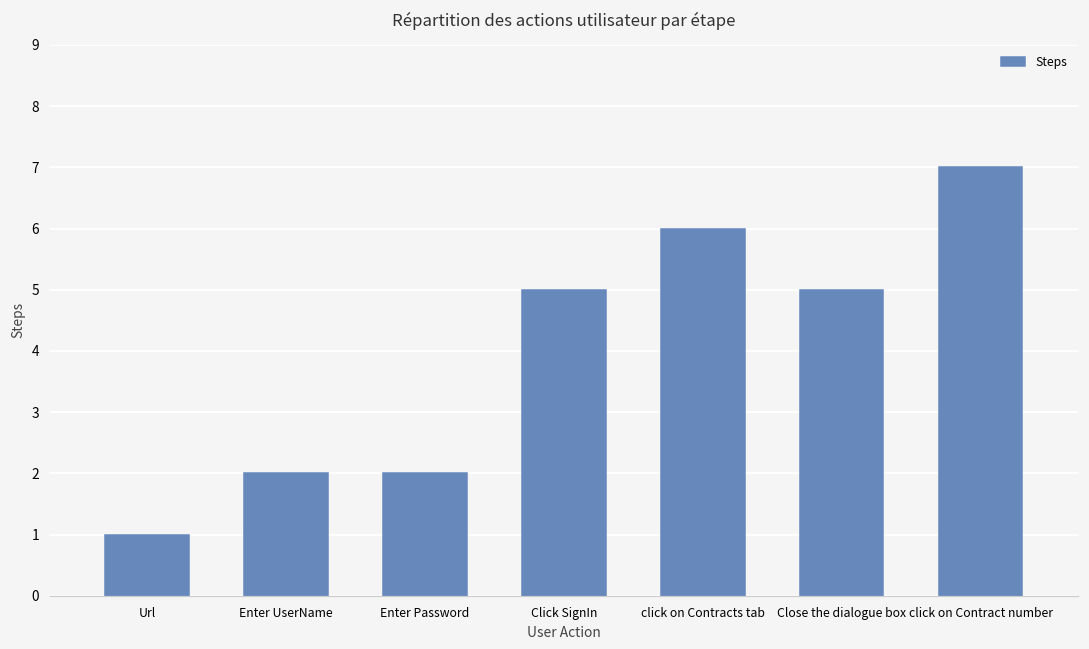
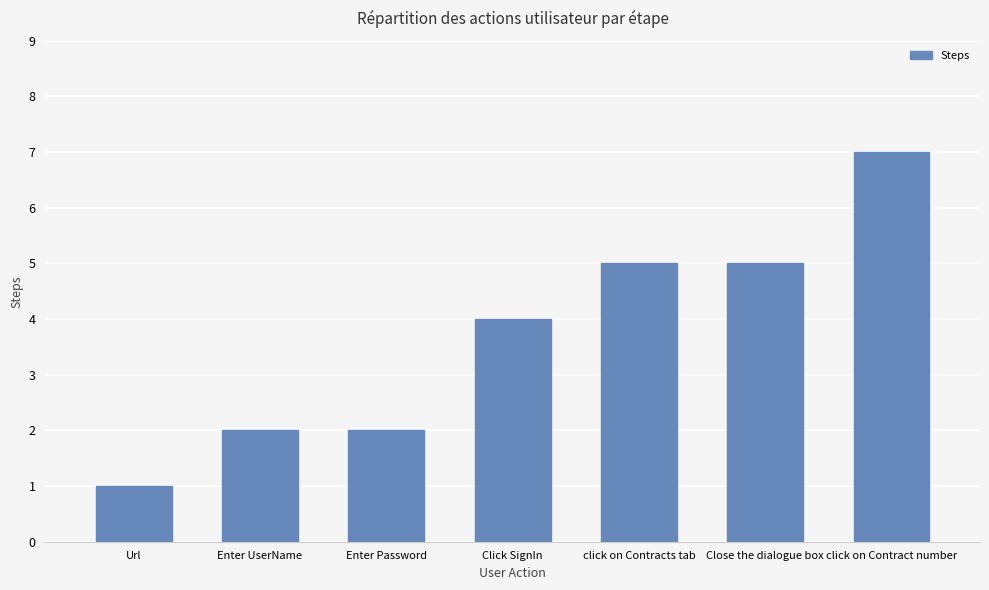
  {
    "Url": 1,
    "Enter UserName": 2,
    "Enter Password": 2,
-   "Click SignIn": 5,
-   "click on Contracts tab": 6,
+   "Click SignIn": 4,
+   "click on Contracts tab": 5,
    "Close the dialogue box": 5,
    "click on Contract number": 7
  }
